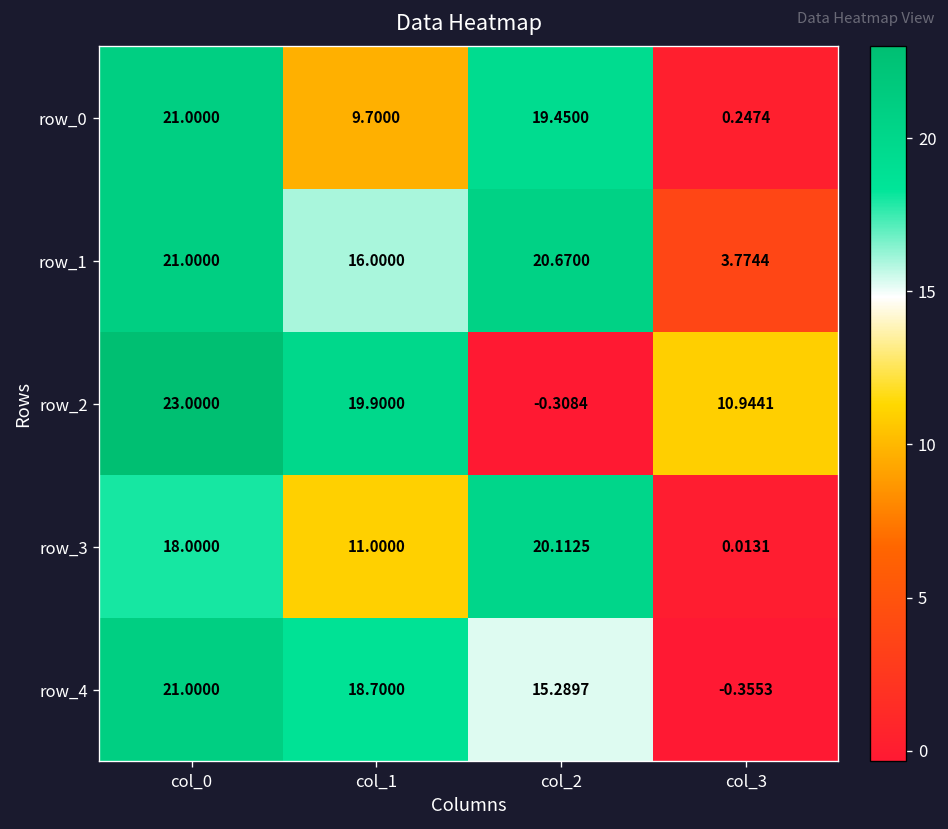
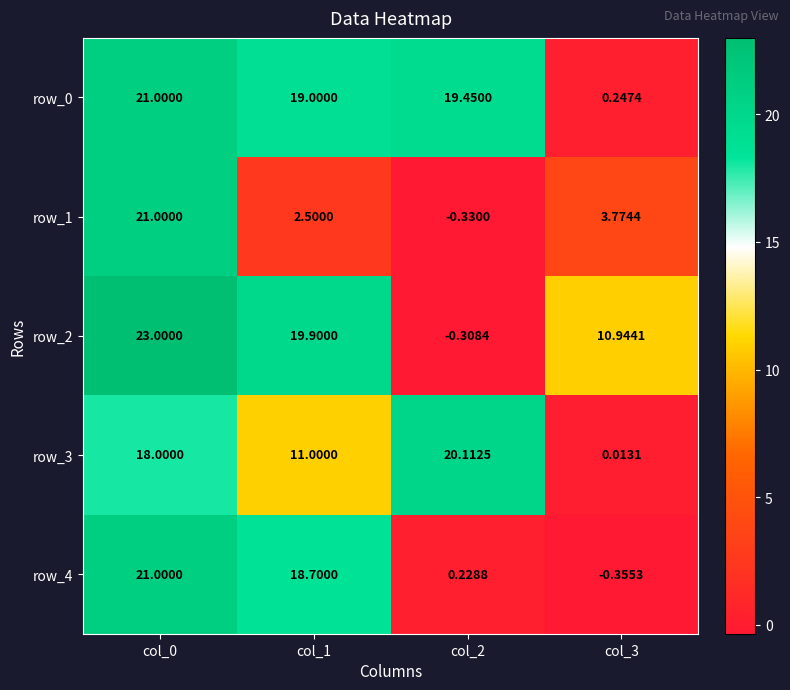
  {
    "row_0": {
      "col_0": 21.0000,
-     "col_1": 9.7000,
+     "col_1": 19.0000,
      "col_2": 19.4500,
      "col_3": 0.2474
    },
    "row_1": {
      "col_0": 21.0000,
-     "col_1": 16.0000,
-     "col_2": 20.6700,
+     "col_1": 2.5000,
+     "col_2": -0.3300,
      "col_3": 3.7744
    },
    "row_2": {
      "col_0": 23.0000,
      "col_1": 19.9000,
      "col_2": -0.3084,
      "col_3": 10.9441
    },
    "row_3": {
      "col_0": 18.0000,
      "col_1": 11.0000,
      "col_2": 20.1125,
      "col_3": 0.0131
    },
    "row_4": {
      "col_0": 21.0000,
      "col_1": 18.7000,
-     "col_2": 15.2897,
+     "col_2": 0.2288,
      "col_3": -0.3553
    }
  }
